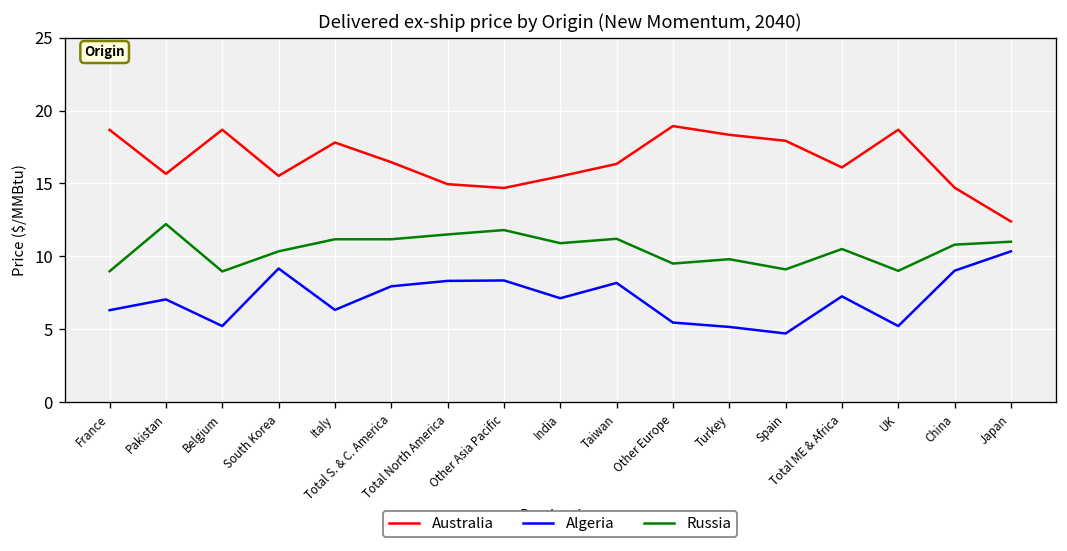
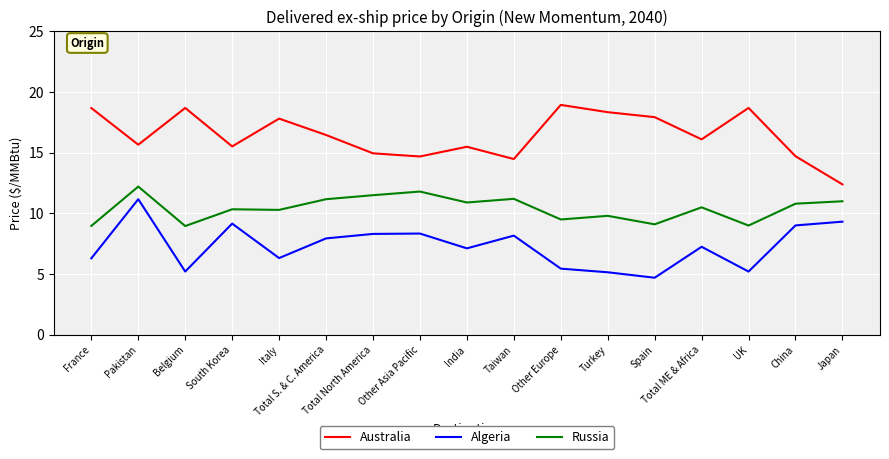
  {
    "Australia": {
      "France": 18.7,
      "Pakistan": 15.7,
      "Belgium": 18.7,
      "South Korea": 15.5,
      "Italy": 17.8,
      "Total S. & C. America": 16.5,
      "Total North America": 15.0,
      "Other Asia Pacific": 14.7,
      "India": 15.5,
-     "Taiwan": 16.3,
+     "Taiwan": 14.5,
      "Other Europe": 18.9,
      "Turkey": 18.3,
      "Spain": 17.9,
      "Total ME & Africa": 16.1,
      "UK": 18.7,
      "China": 14.7,
      "Japan": 12.4
    },
    "Algeria": {
      "France": 6.3,
-     "Pakistan": 7.0,
+     "Pakistan": 11.2,
      "Belgium": 5.2,
      "South Korea": 9.2,
      "Italy": 6.3,
      "Total S. & C. America": 7.9,
      "Total North America": 8.3,
      "Other Asia Pacific": 8.3,
      "India": 7.1,
      "Taiwan": 8.2,
      "Other Europe": 5.5,
      "Turkey": 5.2,
      "Spain": 4.7,
      "Total ME & Africa": 7.3,
      "UK": 5.2,
      "China": 9.0,
-     "Japan": 10.3
+     "Japan": 9.3
    },
    "Russia": {
      "France": 9.0,
      "Pakistan": 12.2,
      "Belgium": 9.0,
      "South Korea": 10.3,
-     "Italy": 11.2,
+     "Italy": 10.3,
      "Total S. & C. America": 11.2,
      "Total North America": 11.5,
      "Other Asia Pacific": 11.8,
      "India": 10.9,
      "Taiwan": 11.2,
      "Other Europe": 9.5,
      "Turkey": 9.8,
      "Spain": 9.1,
      "Total ME & Africa": 10.5,
      "UK": 9.0,
      "China": 10.8,
      "Japan": 11.0
    }
  }
